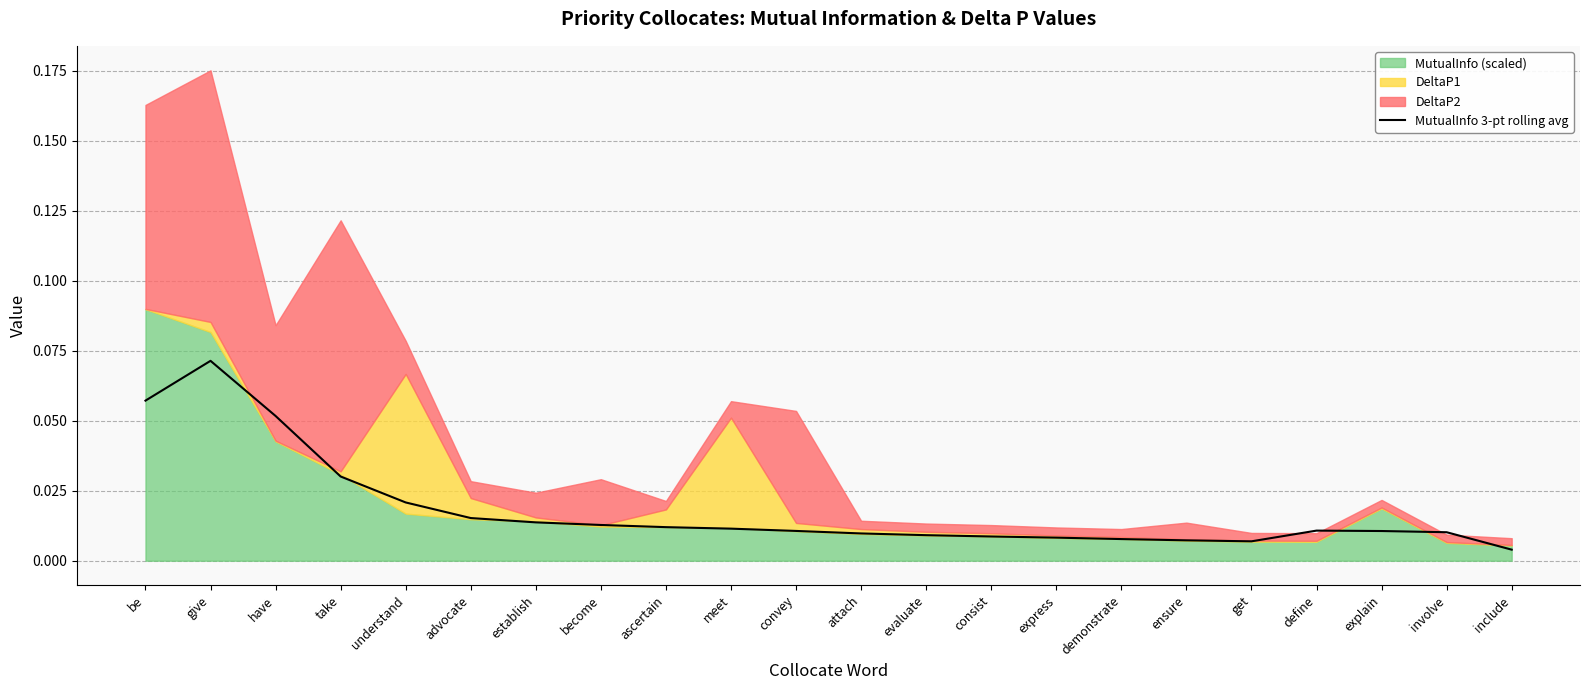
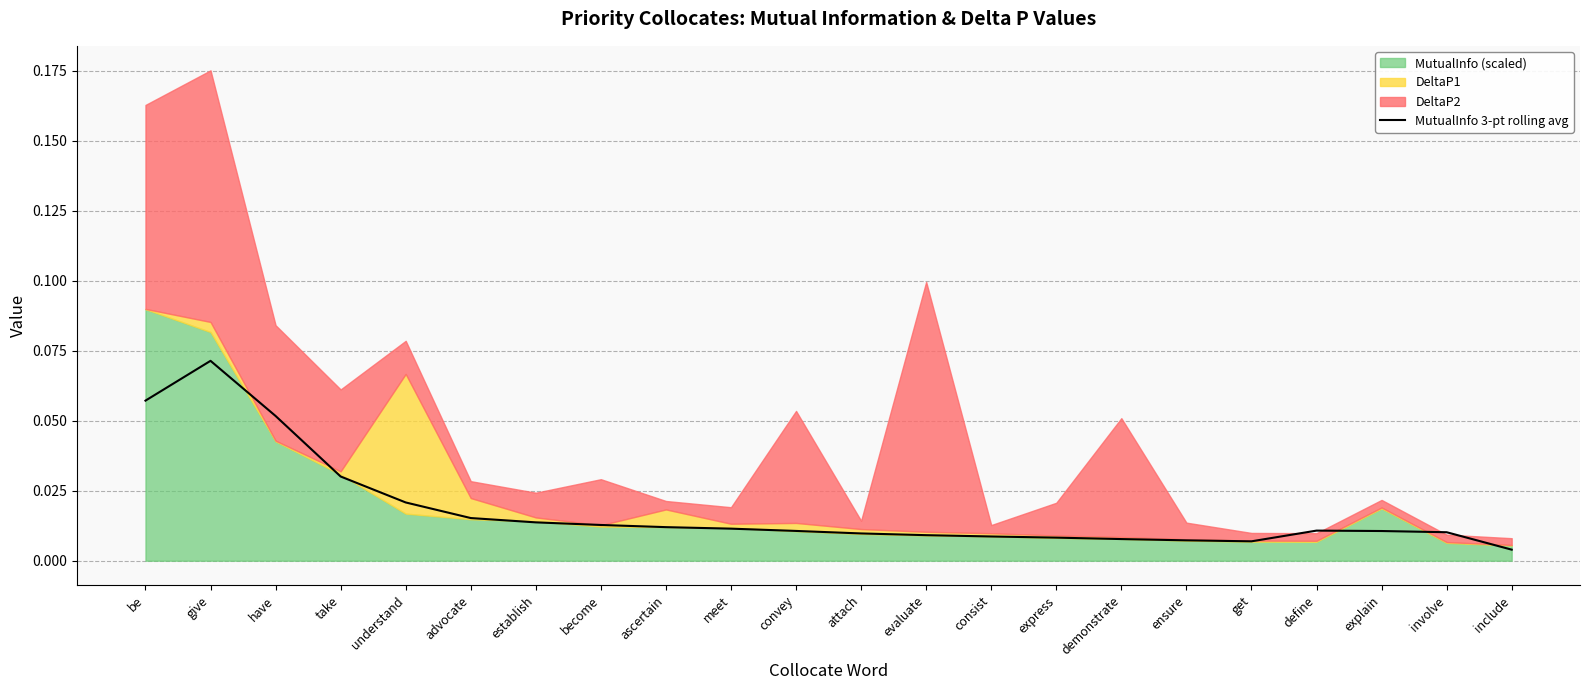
  {
    "MutualInfo 3-pt rolling avg": {
      "be": 0.057,
      "give": 0.071,
      "have": 0.052,
      "understand": 0.021,
      "define": 0.011,
      "explain": 0.011,
      "include": 0.004
    },
    "MutualInfo (scaled)": {
      "give": 0.082,
      "understand": 0.017
    },
    "DeltaP1": {
      "give": 0.004,
      "take": 0.001,
      "understand": 0.050,
      "advocate": 0.008,
      "establish": 0.001,
      "ascertain": 0.006,
-     "meet": 0.039,
+     "meet": 0.001,
      "convey": 0.003,
      "attach": 0.002,
      "evaluate": 0.001,
      "consist": 0.001
    },
    "DeltaP2": {
      "be": 0.073,
      "give": 0.090,
      "have": 0.041,
-     "take": 0.090,
+     "take": 0.029,
      "understand": 0.012,
      "advocate": 0.006,
      "establish": 0.009,
      "become": 0.016,
      "ascertain": 0.003,
      "meet": 0.006,
      "convey": 0.040,
      "attach": 0.003,
-     "evaluate": 0.003,
+     "evaluate": 0.089,
      "consist": 0.003,
-     "express": 0.003,
-     "demonstrate": 0.003,
+     "express": 0.012,
+     "demonstrate": 0.042,
      "ensure": 0.006,
      "get": 0.003,
      "define": 0.003,
      "explain": 0.003,
      "include": 0.002
    }
  }
